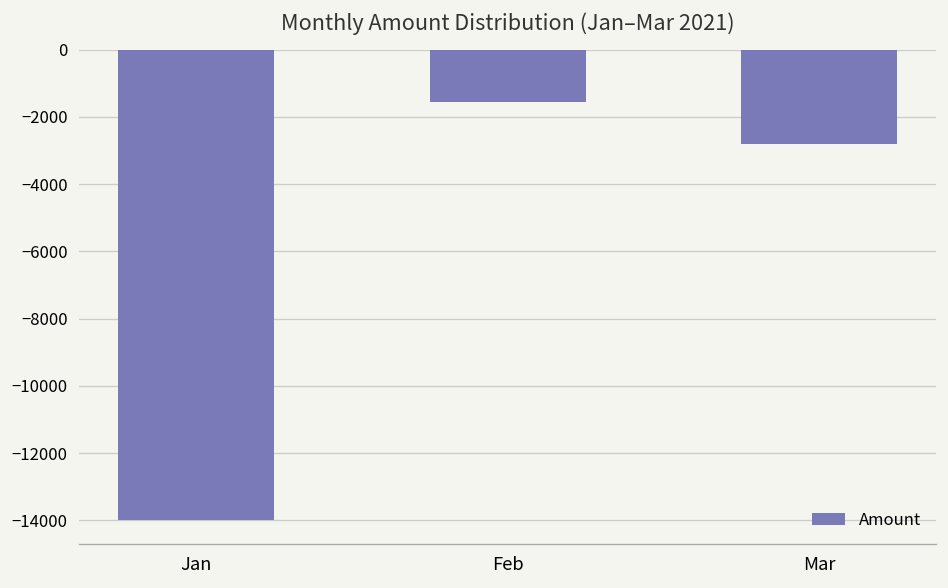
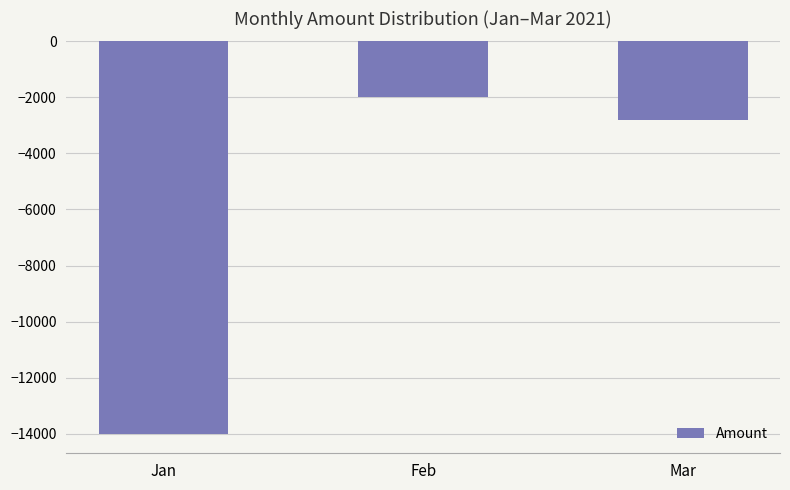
  {
    "Jan": -14000,
-   "Feb": -1500,
+   "Feb": -2000,
    "Mar": -2800
  }
